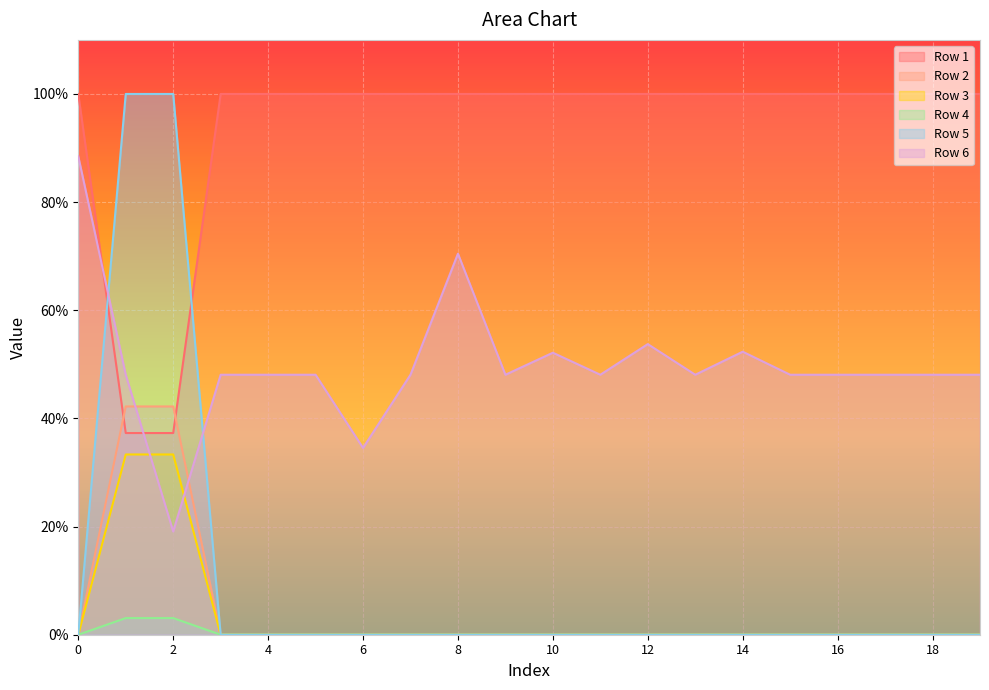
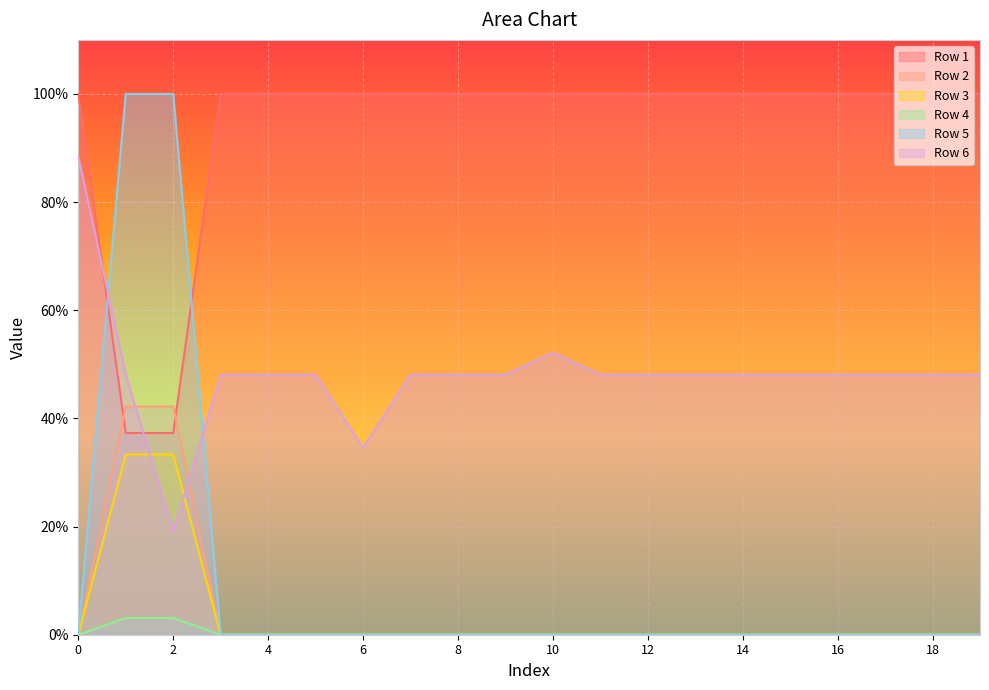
  {
    "Row 3": {
      "2": "33%"
    },
    "Row 4": {
      "2": "3%"
    },
    "Row 5": {
      "2": "100%"
    },
    "Row 6": {
      "0": "88%",
      "2": "19%",
      "4": "48%",
      "6": "35%",
-     "8": "70%",
+     "8": "48%",
      "10": "52%",
-     "12": "54%",
-     "14": "52%",
+     "12": "48%",
+     "14": "48%",
      "16": "48%",
      "18": "48%"
    }
  }
